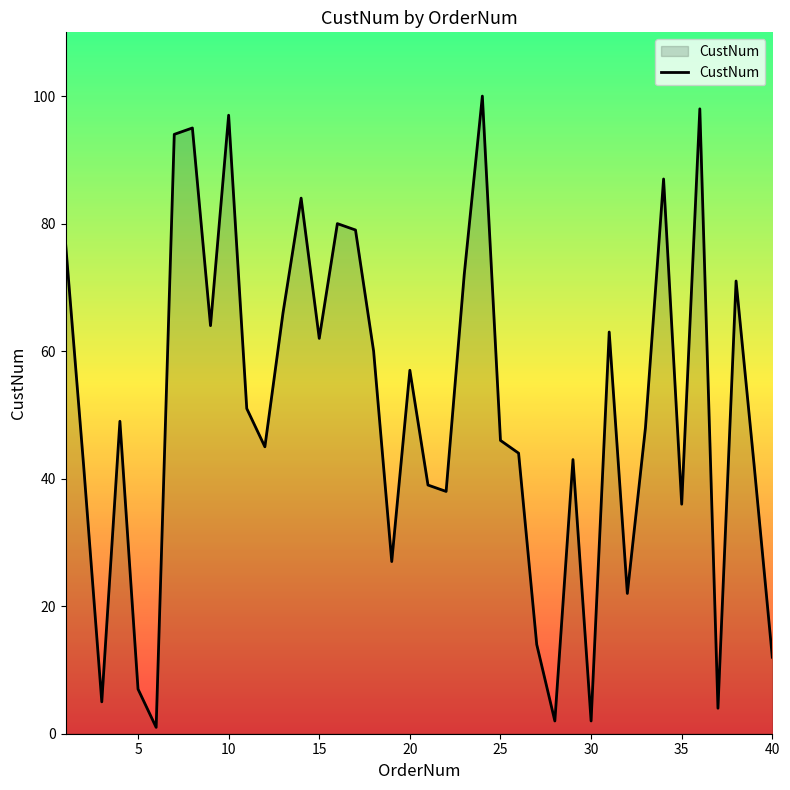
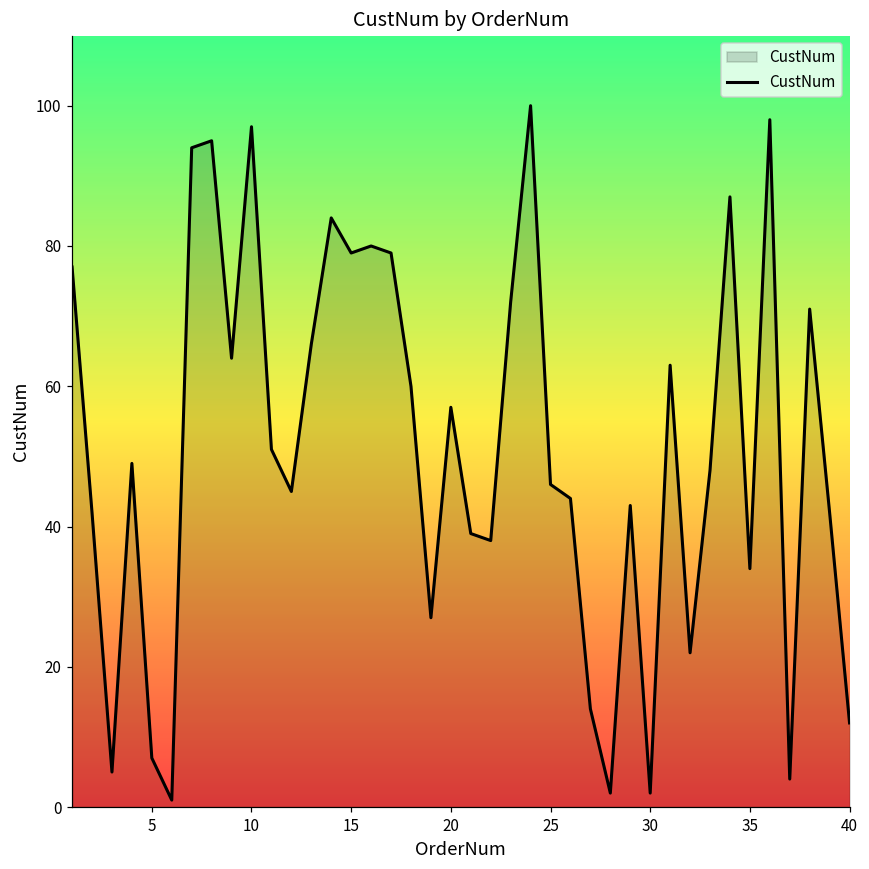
  {
    "5": 7,
    "10": 97,
-   "15": 62,
+   "15": 79,
    "20": 57,
    "25": 46,
    "30": 2,
-   "35": 36,
+   "35": 34,
    "40": 12
  }
